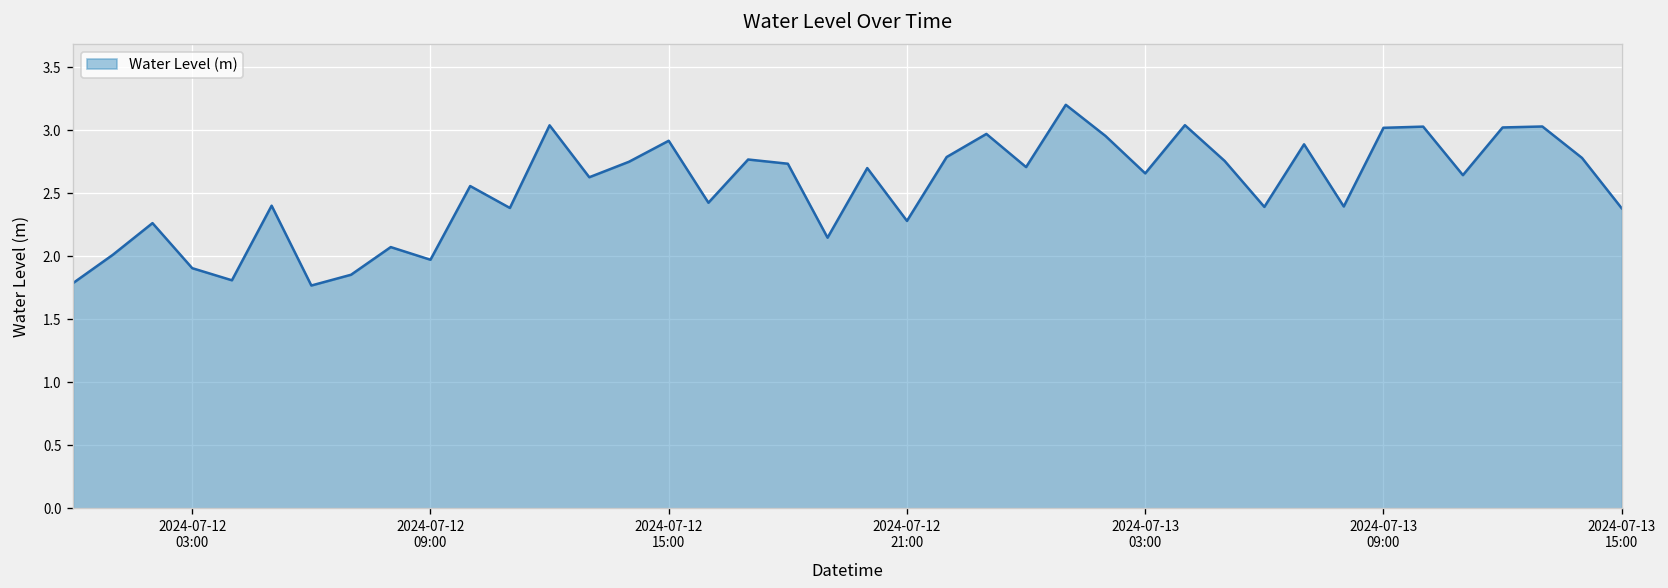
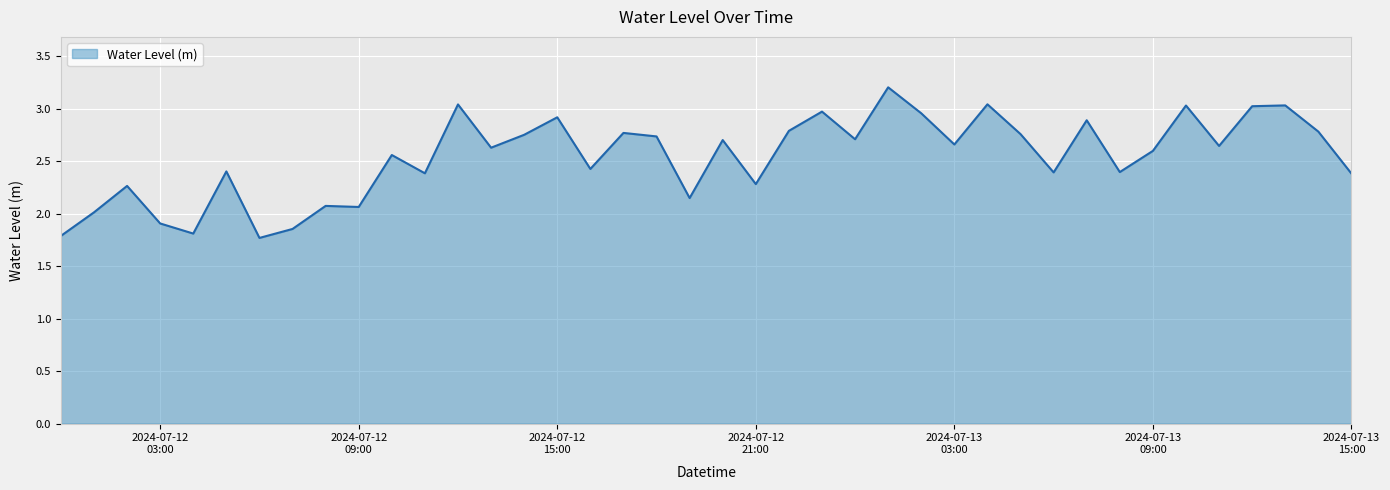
  {
    "2024-07-12 03:00": 1.91,
-   "2024-07-12 09:00": 1.97,
+   "2024-07-12 09:00": 2.06,
    "2024-07-12 15:00": 2.92,
    "2024-07-12 21:00": 2.28,
    "2024-07-13 03:00": 2.66,
-   "2024-07-13 09:00": 3.02,
+   "2024-07-13 09:00": 2.60,
    "2024-07-13 15:00": 2.38
  }
